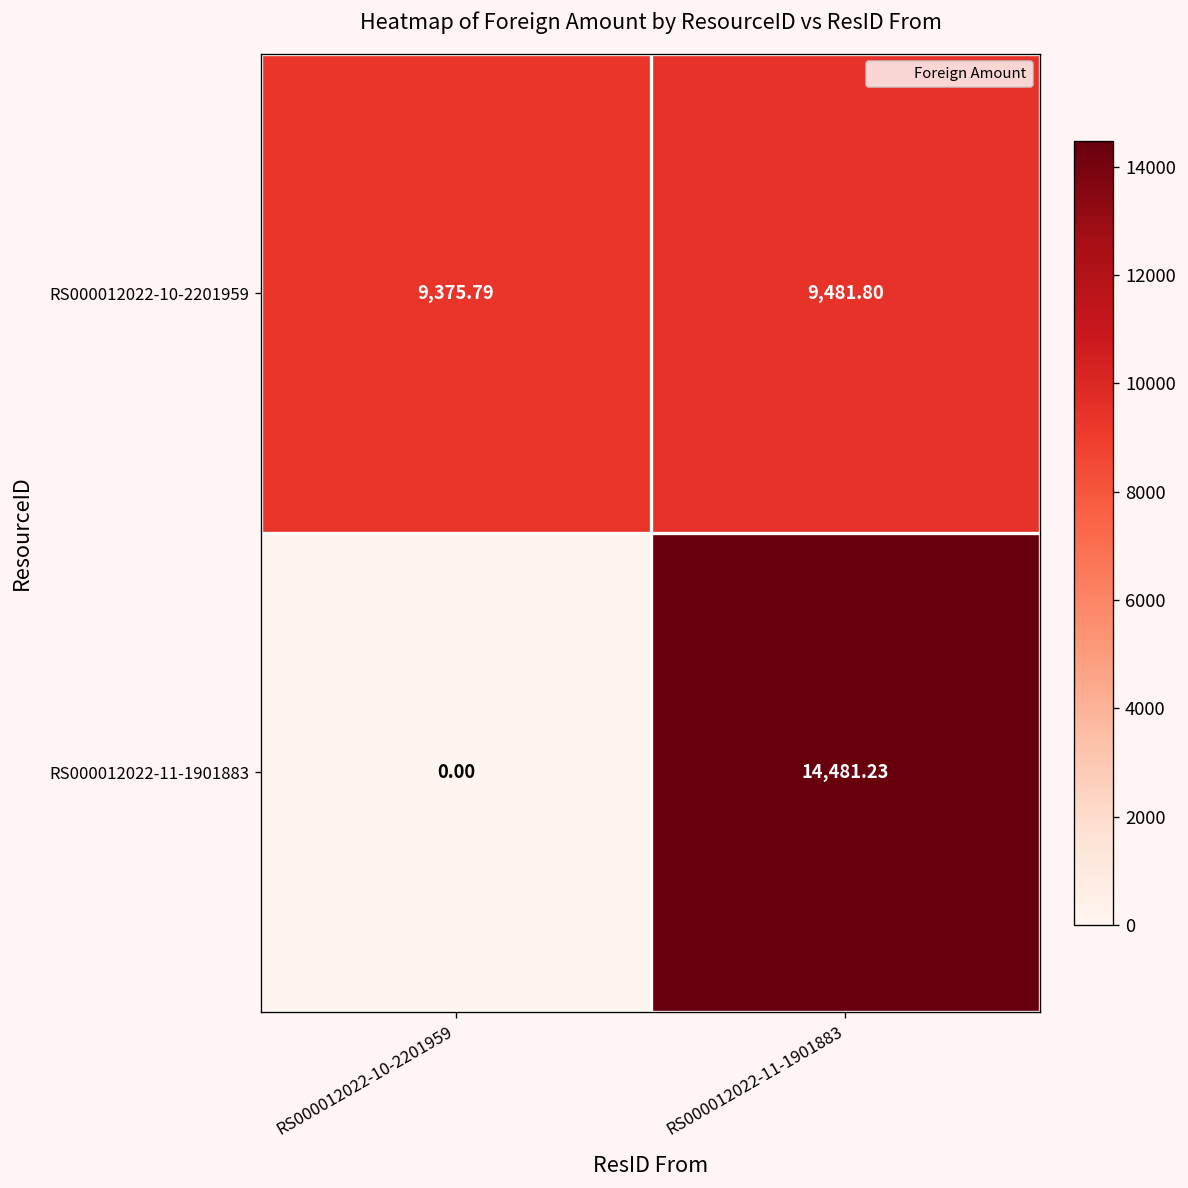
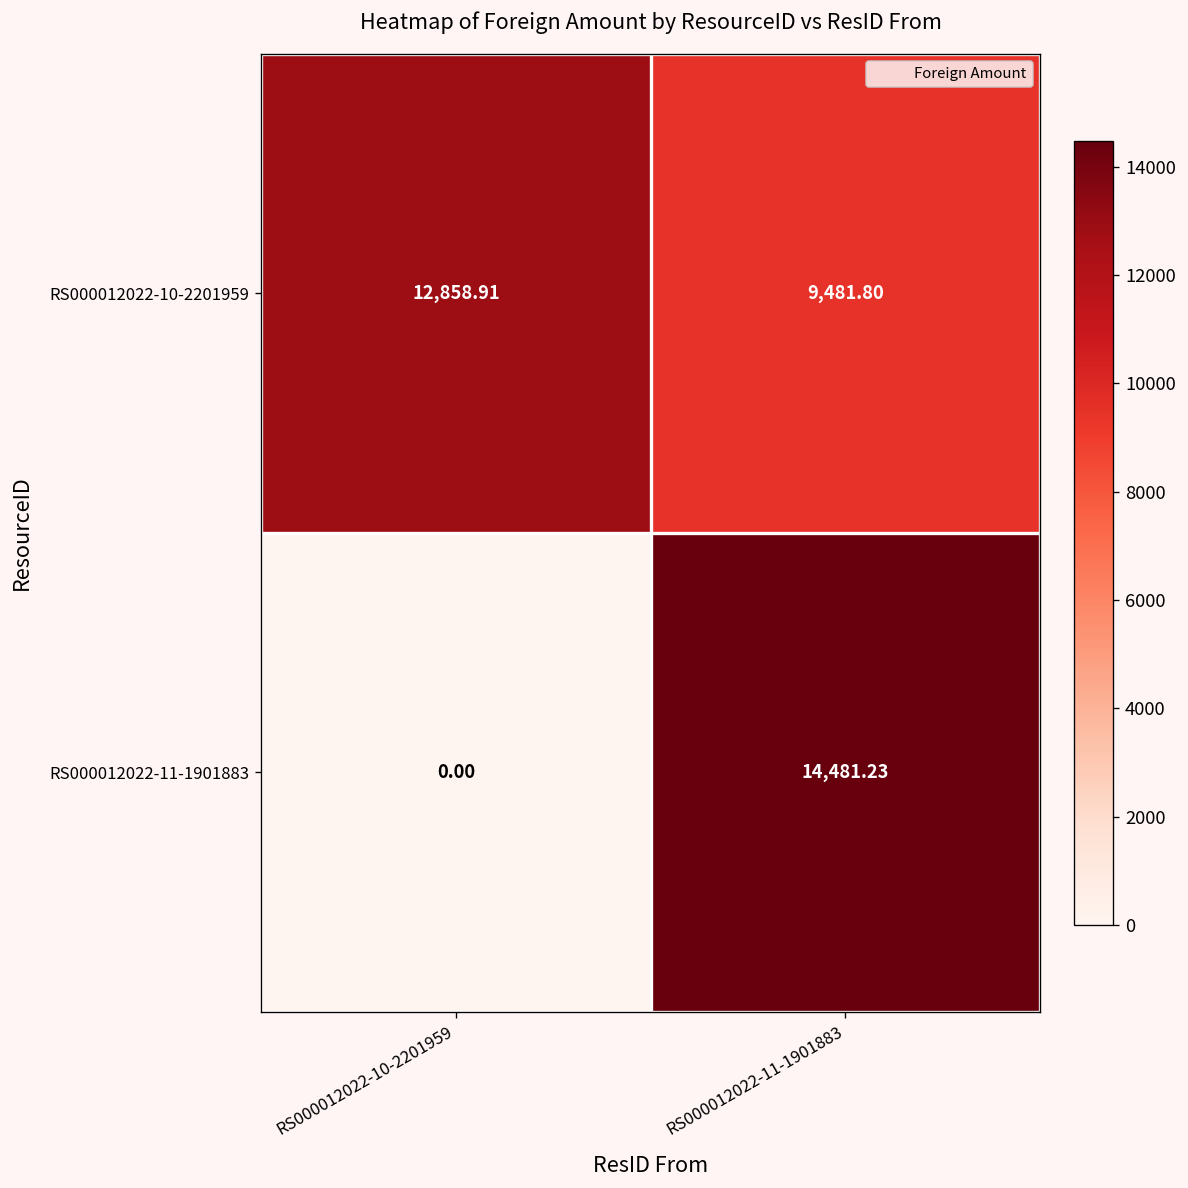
  {
    "RS000012022-10-2201959": {
-     "RS000012022-10-2201959": "9,375.79",
+     "RS000012022-10-2201959": "12,858.91",
      "RS000012022-11-1901883": "9,481.80"
    },
    "RS000012022-11-1901883": {
      "RS000012022-10-2201959": "0.00",
      "RS000012022-11-1901883": "14,481.23"
    }
  }
